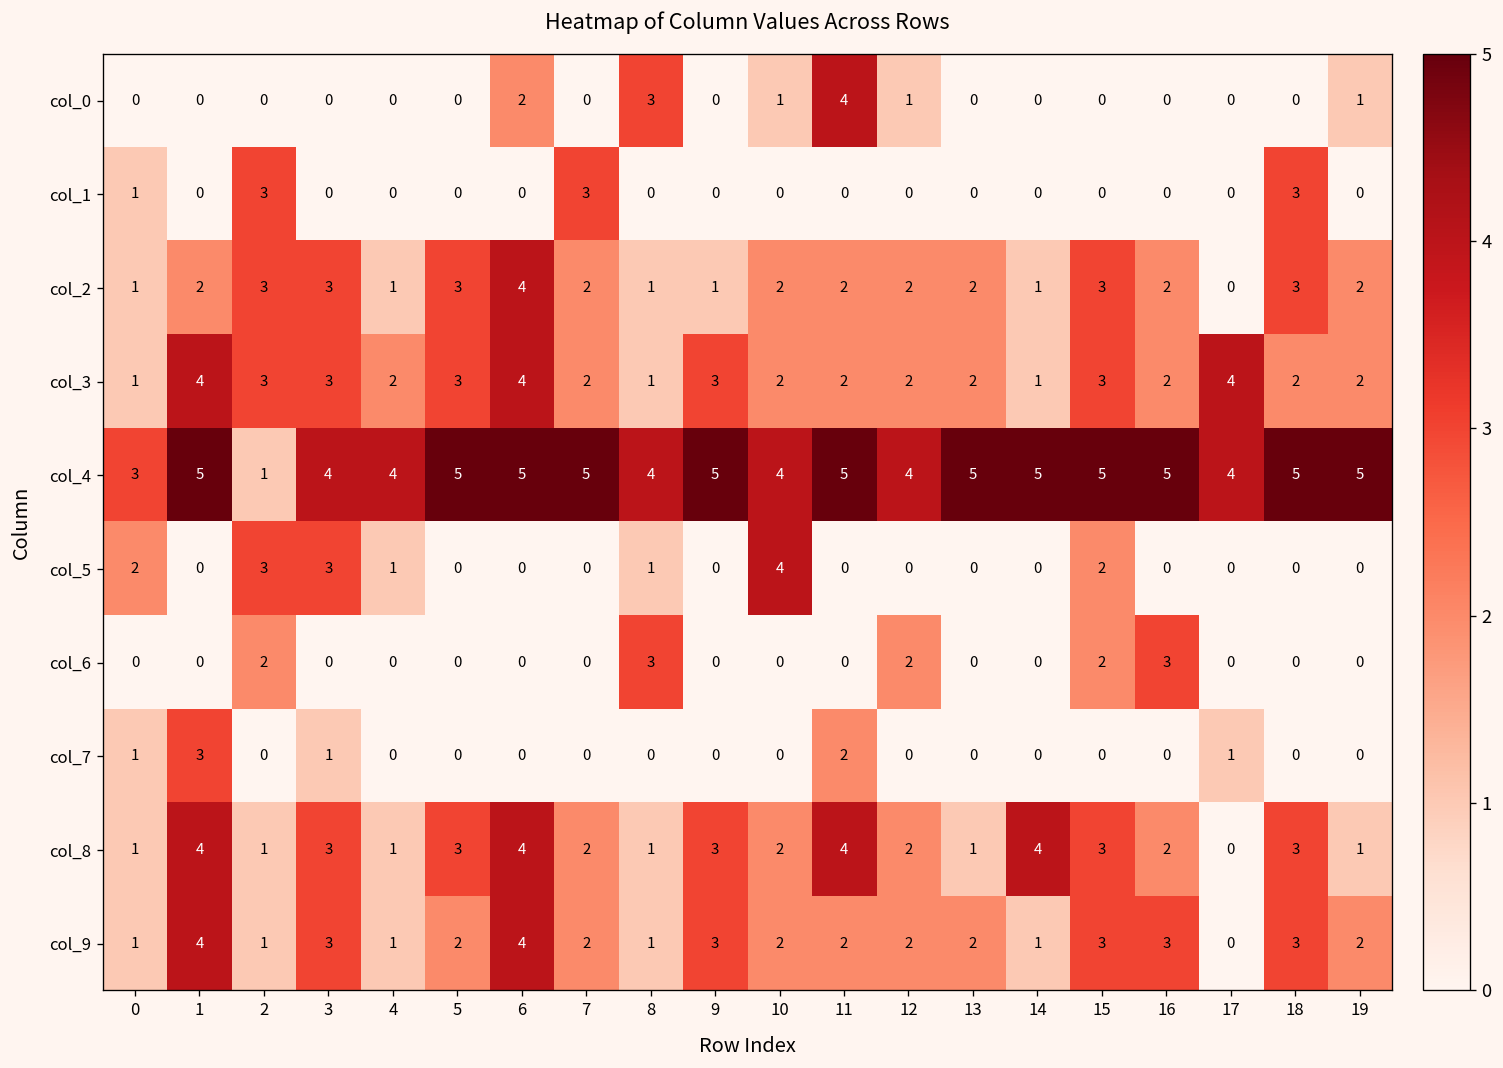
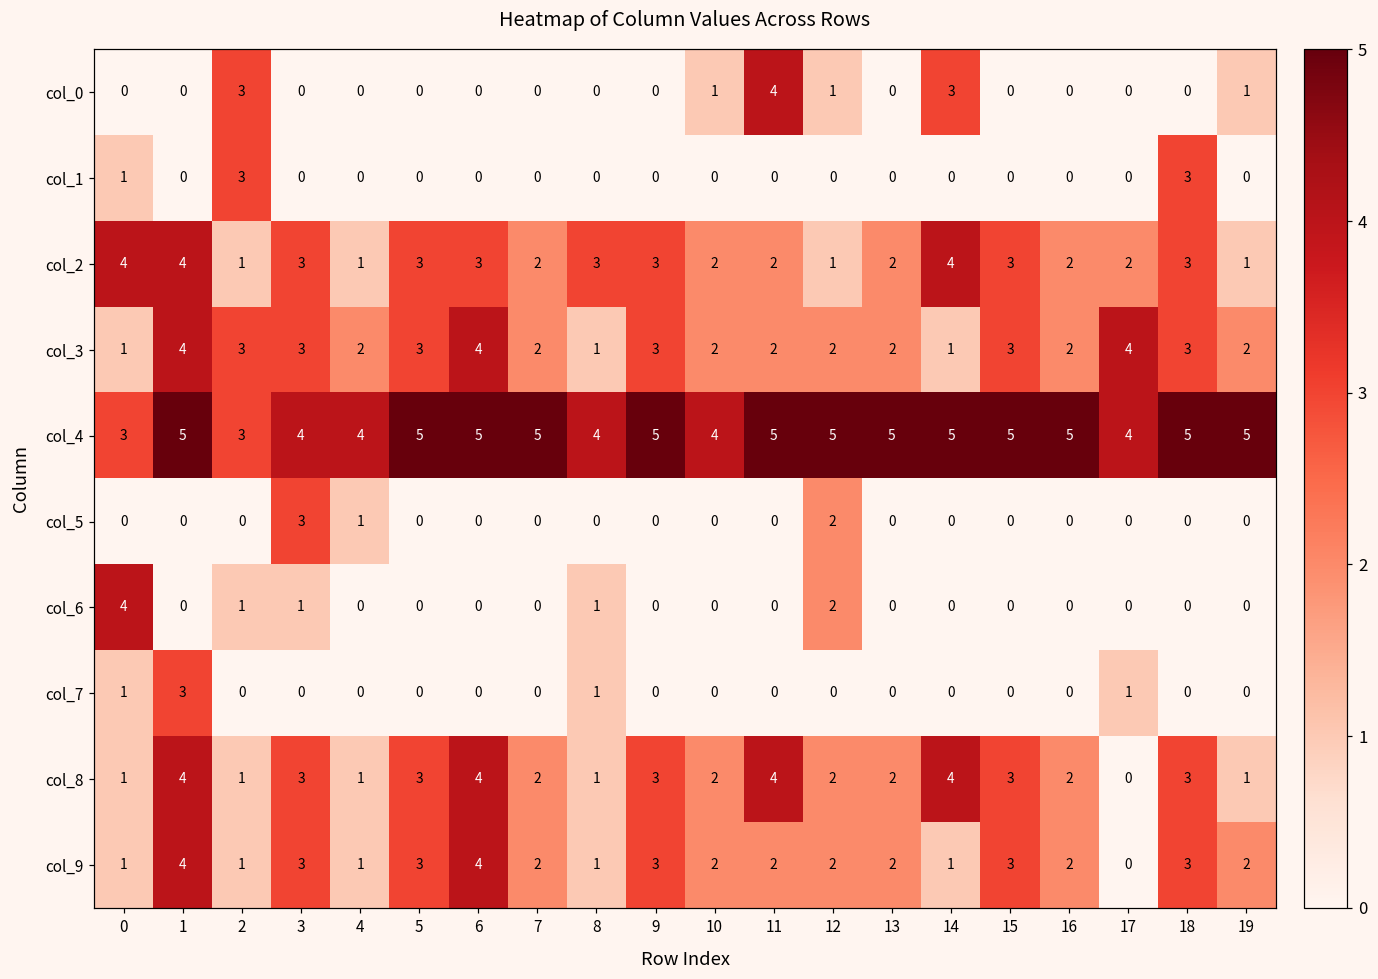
  {
    "col_0": {
      "0": 0,
      "1": 0,
-     "2": 0,
+     "2": 3,
      "3": 0,
      "4": 0,
      "5": 0,
-     "6": 2,
+     "6": 0,
      "7": 0,
-     "8": 3,
+     "8": 0,
      "9": 0,
      "10": 1,
      "11": 4,
      "12": 1,
      "13": 0,
-     "14": 0,
+     "14": 3,
      "15": 0,
      "16": 0,
      "17": 0,
      "18": 0,
      "19": 1
    },
    "col_1": {
      "0": 1,
      "1": 0,
      "2": 3,
      "3": 0,
      "4": 0,
      "5": 0,
      "6": 0,
-     "7": 3,
+     "7": 0,
      "8": 0,
      "9": 0,
      "10": 0,
      "11": 0,
      "12": 0,
      "13": 0,
      "14": 0,
      "15": 0,
      "16": 0,
      "17": 0,
      "18": 3,
      "19": 0
    },
    "col_2": {
-     "0": 1,
-     "1": 2,
-     "2": 3,
+     "0": 4,
+     "1": 4,
+     "2": 1,
      "3": 3,
      "4": 1,
      "5": 3,
-     "6": 4,
+     "6": 3,
      "7": 2,
-     "8": 1,
-     "9": 1,
+     "8": 3,
+     "9": 3,
      "10": 2,
      "11": 2,
-     "12": 2,
+     "12": 1,
      "13": 2,
-     "14": 1,
+     "14": 4,
      "15": 3,
      "16": 2,
-     "17": 0,
+     "17": 2,
      "18": 3,
-     "19": 2
+     "19": 1
    },
    "col_3": {
      "0": 1,
      "1": 4,
      "2": 3,
      "3": 3,
      "4": 2,
      "5": 3,
      "6": 4,
      "7": 2,
      "8": 1,
      "9": 3,
      "10": 2,
      "11": 2,
      "12": 2,
      "13": 2,
      "14": 1,
      "15": 3,
      "16": 2,
      "17": 4,
-     "18": 2,
+     "18": 3,
      "19": 2
    },
    "col_4": {
      "0": 3,
      "1": 5,
-     "2": 1,
+     "2": 3,
      "3": 4,
      "4": 4,
      "5": 5,
      "6": 5,
      "7": 5,
      "8": 4,
      "9": 5,
      "10": 4,
      "11": 5,
-     "12": 4,
+     "12": 5,
      "13": 5,
      "14": 5,
      "15": 5,
      "16": 5,
      "17": 4,
      "18": 5,
      "19": 5
    },
    "col_5": {
-     "0": 2,
+     "0": 0,
      "1": 0,
-     "2": 3,
+     "2": 0,
      "3": 3,
      "4": 1,
      "5": 0,
      "6": 0,
      "7": 0,
-     "8": 1,
+     "8": 0,
      "9": 0,
-     "10": 4,
+     "10": 0,
      "11": 0,
-     "12": 0,
+     "12": 2,
      "13": 0,
      "14": 0,
-     "15": 2,
+     "15": 0,
      "16": 0,
      "17": 0,
      "18": 0,
      "19": 0
    },
    "col_6": {
-     "0": 0,
+     "0": 4,
      "1": 0,
-     "2": 2,
-     "3": 0,
+     "2": 1,
+     "3": 1,
      "4": 0,
      "5": 0,
      "6": 0,
      "7": 0,
-     "8": 3,
+     "8": 1,
      "9": 0,
      "10": 0,
      "11": 0,
      "12": 2,
      "13": 0,
      "14": 0,
-     "15": 2,
-     "16": 3,
+     "15": 0,
+     "16": 0,
      "17": 0,
      "18": 0,
      "19": 0
    },
    "col_7": {
      "0": 1,
      "1": 3,
      "2": 0,
-     "3": 1,
+     "3": 0,
      "4": 0,
      "5": 0,
      "6": 0,
      "7": 0,
-     "8": 0,
+     "8": 1,
      "9": 0,
      "10": 0,
-     "11": 2,
+     "11": 0,
      "12": 0,
      "13": 0,
      "14": 0,
      "15": 0,
      "16": 0,
      "17": 1,
      "18": 0,
      "19": 0
    },
    "col_8": {
      "0": 1,
      "1": 4,
      "2": 1,
      "3": 3,
      "4": 1,
      "5": 3,
      "6": 4,
      "7": 2,
      "8": 1,
      "9": 3,
      "10": 2,
      "11": 4,
      "12": 2,
-     "13": 1,
+     "13": 2,
      "14": 4,
      "15": 3,
      "16": 2,
      "17": 0,
      "18": 3,
      "19": 1
    },
    "col_9": {
      "0": 1,
      "1": 4,
      "2": 1,
      "3": 3,
      "4": 1,
-     "5": 2,
+     "5": 3,
      "6": 4,
      "7": 2,
      "8": 1,
      "9": 3,
      "10": 2,
      "11": 2,
      "12": 2,
      "13": 2,
      "14": 1,
      "15": 3,
-     "16": 3,
+     "16": 2,
      "17": 0,
      "18": 3,
      "19": 2
    }
  }
